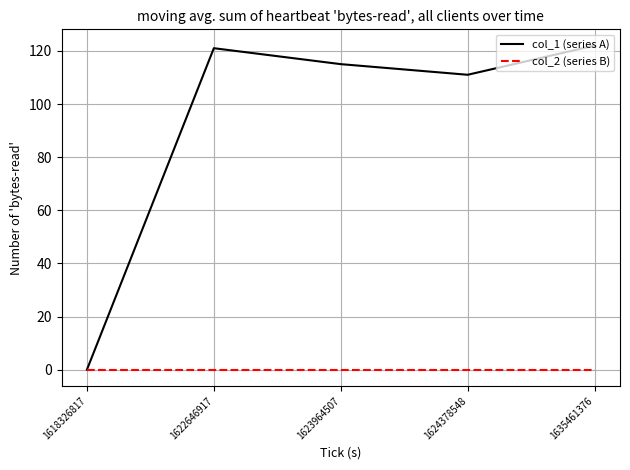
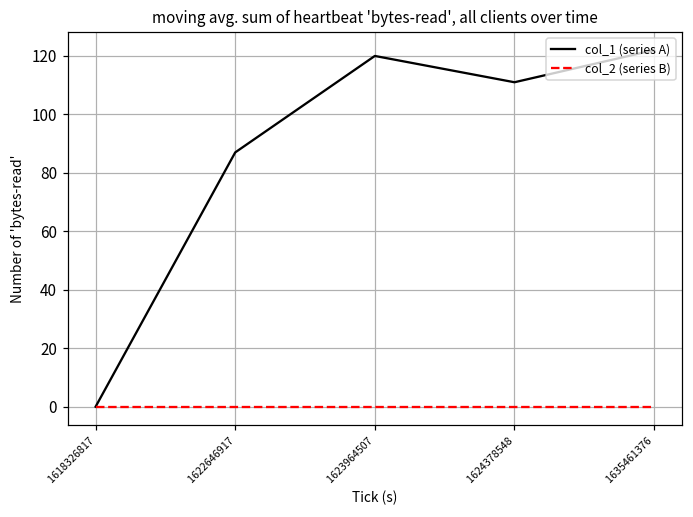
  {
    "col_1 (series A)": {
-     "1622646917": 121,
-     "1623964507": 115,
+     "1622646917": 87,
+     "1623964507": 120,
      "1624378548": 111
    },
    "col_2 (series B)": {
      "1622646917": 0,
      "1623964507": 0,
      "1624378548": 0,
      "1635461376": 0
    }
  }
